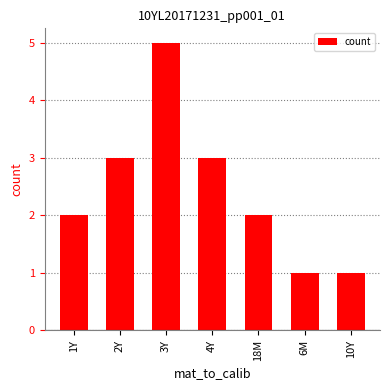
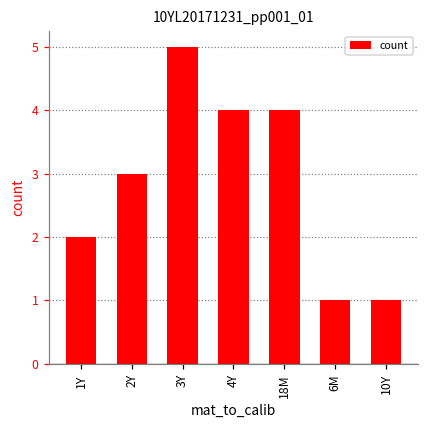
  {
    "1Y": 2,
    "2Y": 3,
    "3Y": 5,
-   "4Y": 3,
-   "18M": 2,
+   "4Y": 4,
+   "18M": 4,
    "6M": 1,
    "10Y": 1
  }
